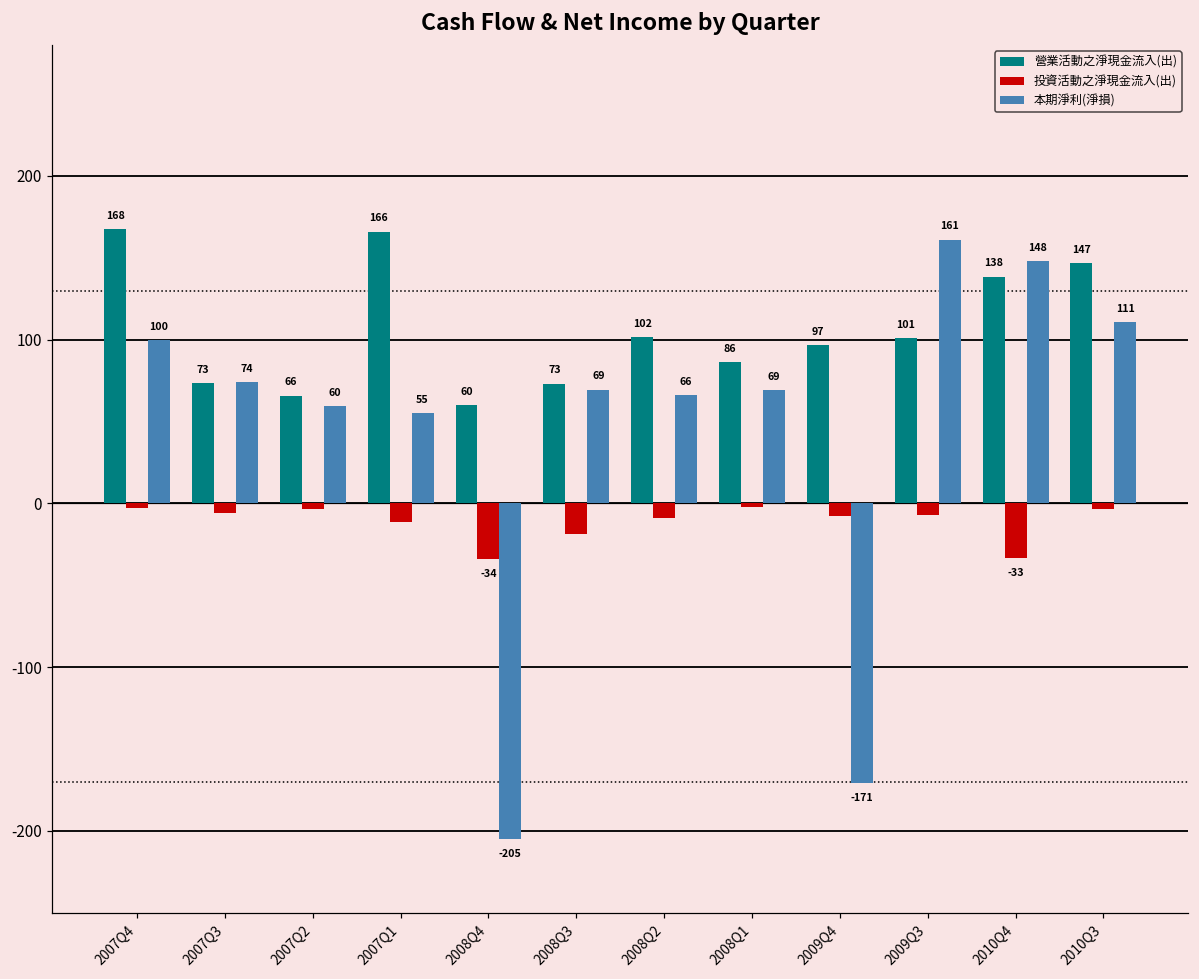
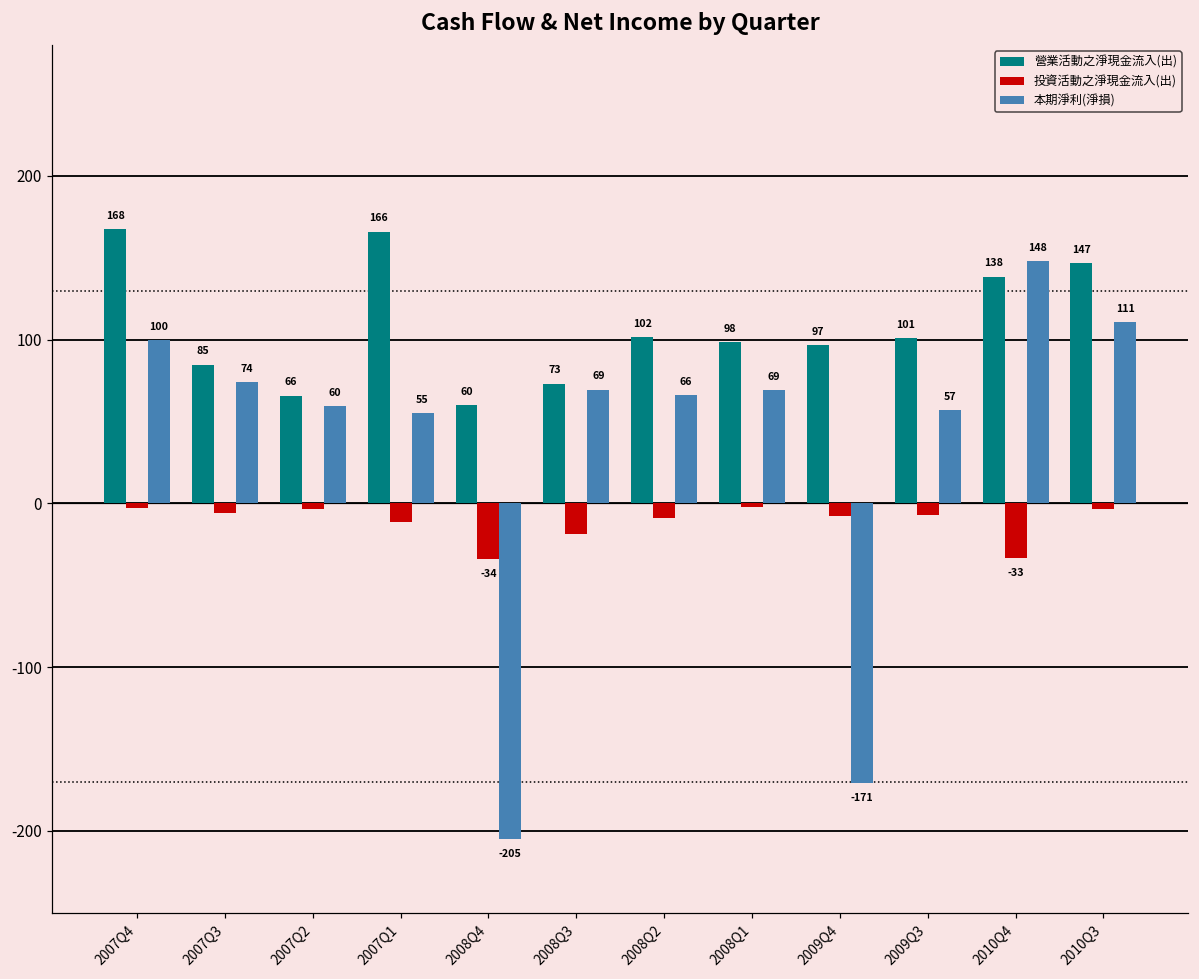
  {
    "營業活動之淨現金流入(出)": {
      "2007Q4": 168,
-     "2007Q3": 73,
+     "2007Q3": 85,
      "2007Q2": 66,
      "2007Q1": 166,
      "2008Q4": 60,
      "2008Q3": 73,
      "2008Q2": 102,
-     "2008Q1": 86,
+     "2008Q1": 98,
      "2009Q4": 97,
      "2009Q3": 101,
      "2010Q4": 138,
      "2010Q3": 147
    },
    "投資活動之淨現金流入(出)": {
      "2008Q4": -34,
      "2010Q4": -33
    },
    "本期淨利(淨損)": {
      "2007Q4": 100,
      "2007Q3": 74,
      "2007Q2": 60,
      "2007Q1": 55,
      "2008Q4": -205,
      "2008Q3": 69,
      "2008Q2": 66,
      "2008Q1": 69,
      "2009Q4": -171,
-     "2009Q3": 161,
+     "2009Q3": 57,
      "2010Q4": 148,
      "2010Q3": 111
    }
  }
